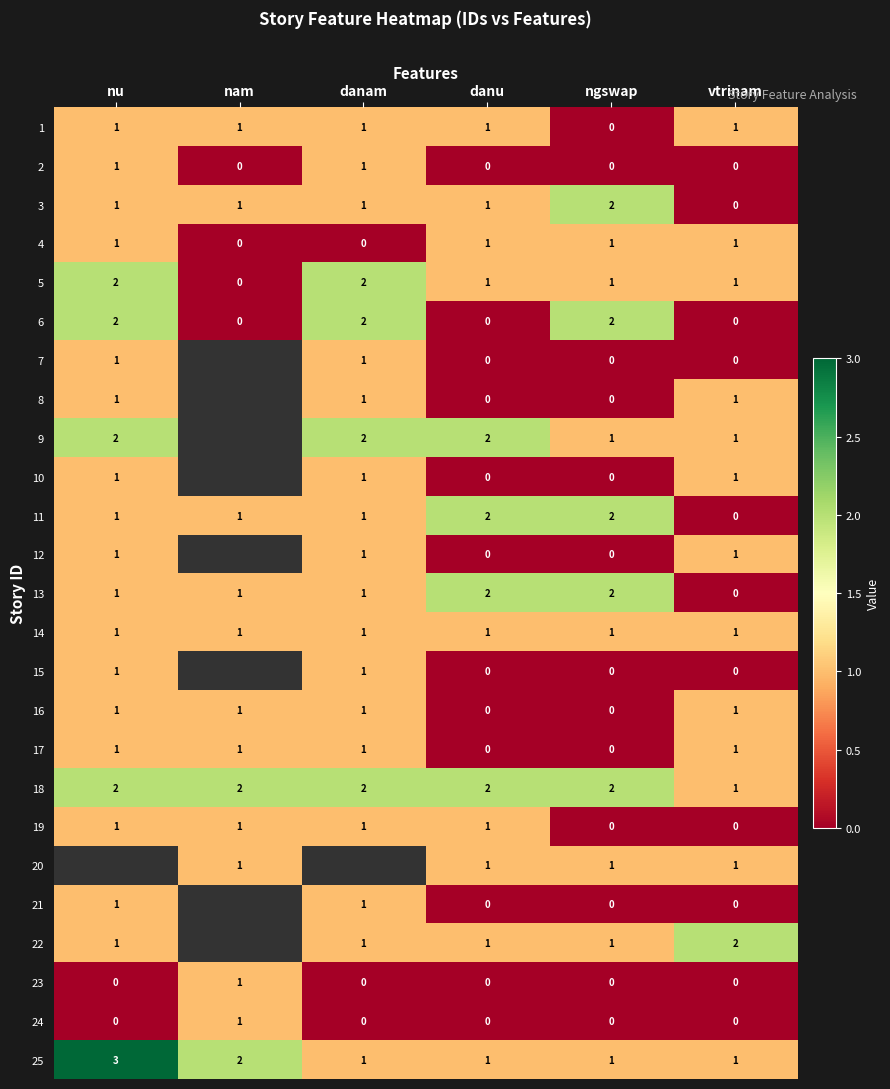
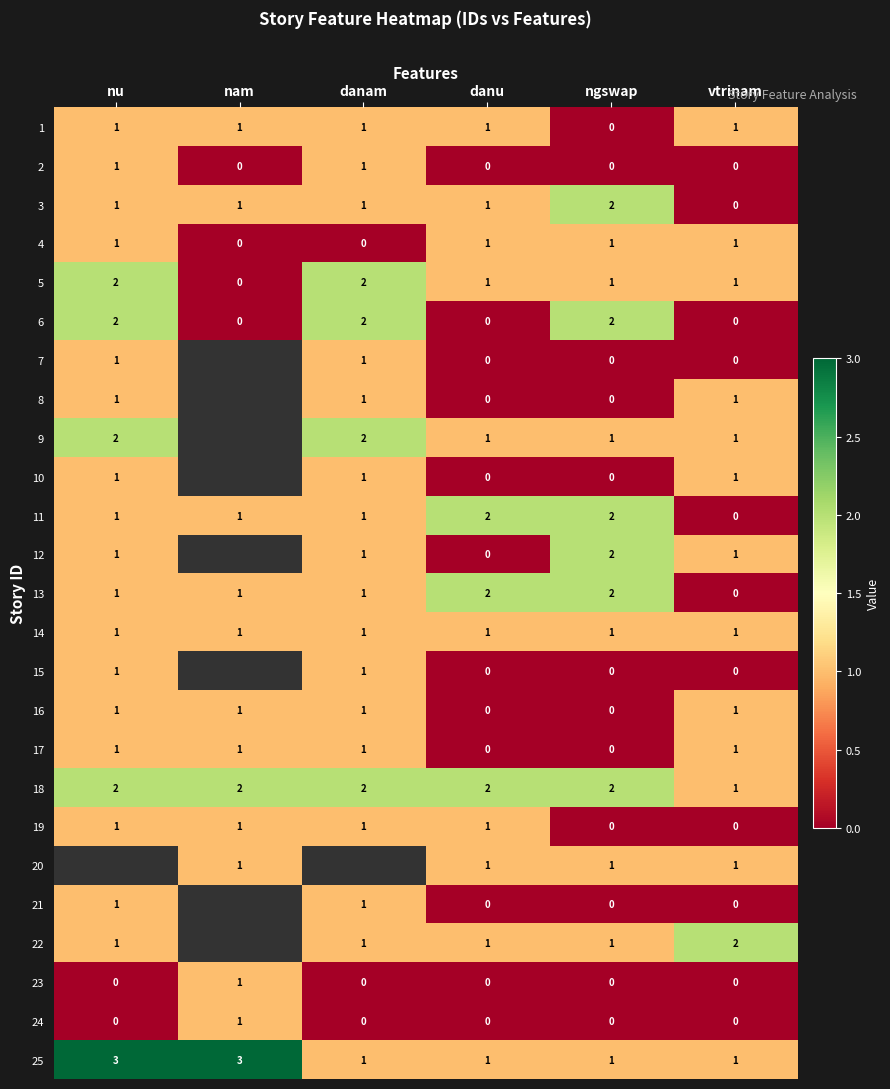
  {
    "1": {
      "nu": 1,
      "nam": 1,
      "danam": 1,
      "danu": 1,
      "ngswap": 0,
      "vtrinam": 1
    },
    "2": {
      "nu": 1,
      "nam": 0,
      "danam": 1,
      "danu": 0,
      "ngswap": 0,
      "vtrinam": 0
    },
    "3": {
      "nu": 1,
      "nam": 1,
      "danam": 1,
      "danu": 1,
      "ngswap": 2,
      "vtrinam": 0
    },
    "4": {
      "nu": 1,
      "nam": 0,
      "danam": 0,
      "danu": 1,
      "ngswap": 1,
      "vtrinam": 1
    },
    "5": {
      "nu": 2,
      "nam": 0,
      "danam": 2,
      "danu": 1,
      "ngswap": 1,
      "vtrinam": 1
    },
    "6": {
      "nu": 2,
      "nam": 0,
      "danam": 2,
      "danu": 0,
      "ngswap": 2,
      "vtrinam": 0
    },
    "7": {
      "nu": 1,
      "danam": 1,
      "danu": 0,
      "ngswap": 0,
      "vtrinam": 0
    },
    "8": {
      "nu": 1,
      "danam": 1,
      "danu": 0,
      "ngswap": 0,
      "vtrinam": 1
    },
    "9": {
      "nu": 2,
      "danam": 2,
-     "danu": 2,
+     "danu": 1,
      "ngswap": 1,
      "vtrinam": 1
    },
    "10": {
      "nu": 1,
      "danam": 1,
      "danu": 0,
      "ngswap": 0,
      "vtrinam": 1
    },
    "11": {
      "nu": 1,
      "nam": 1,
      "danam": 1,
      "danu": 2,
      "ngswap": 2,
      "vtrinam": 0
    },
    "12": {
      "nu": 1,
      "danam": 1,
      "danu": 0,
-     "ngswap": 0,
+     "ngswap": 2,
      "vtrinam": 1
    },
    "13": {
      "nu": 1,
      "nam": 1,
      "danam": 1,
      "danu": 2,
      "ngswap": 2,
      "vtrinam": 0
    },
    "14": {
      "nu": 1,
      "nam": 1,
      "danam": 1,
      "danu": 1,
      "ngswap": 1,
      "vtrinam": 1
    },
    "15": {
      "nu": 1,
      "danam": 1,
      "danu": 0,
      "ngswap": 0,
      "vtrinam": 0
    },
    "16": {
      "nu": 1,
      "nam": 1,
      "danam": 1,
      "danu": 0,
      "ngswap": 0,
      "vtrinam": 1
    },
    "17": {
      "nu": 1,
      "nam": 1,
      "danam": 1,
      "danu": 0,
      "ngswap": 0,
      "vtrinam": 1
    },
    "18": {
      "nu": 2,
      "nam": 2,
      "danam": 2,
      "danu": 2,
      "ngswap": 2,
      "vtrinam": 1
    },
    "19": {
      "nu": 1,
      "nam": 1,
      "danam": 1,
      "danu": 1,
      "ngswap": 0,
      "vtrinam": 0
    },
    "20": {
      "nam": 1,
      "danu": 1,
      "ngswap": 1,
      "vtrinam": 1
    },
    "21": {
      "nu": 1,
      "danam": 1,
      "danu": 0,
      "ngswap": 0,
      "vtrinam": 0
    },
    "22": {
      "nu": 1,
      "danam": 1,
      "danu": 1,
      "ngswap": 1,
      "vtrinam": 2
    },
    "23": {
      "nu": 0,
      "nam": 1,
      "danam": 0,
      "danu": 0,
      "ngswap": 0,
      "vtrinam": 0
    },
    "24": {
      "nu": 0,
      "nam": 1,
      "danam": 0,
      "danu": 0,
      "ngswap": 0,
      "vtrinam": 0
    },
    "25": {
      "nu": 3,
-     "nam": 2,
+     "nam": 3,
      "danam": 1,
      "danu": 1,
      "ngswap": 1,
      "vtrinam": 1
    }
  }
